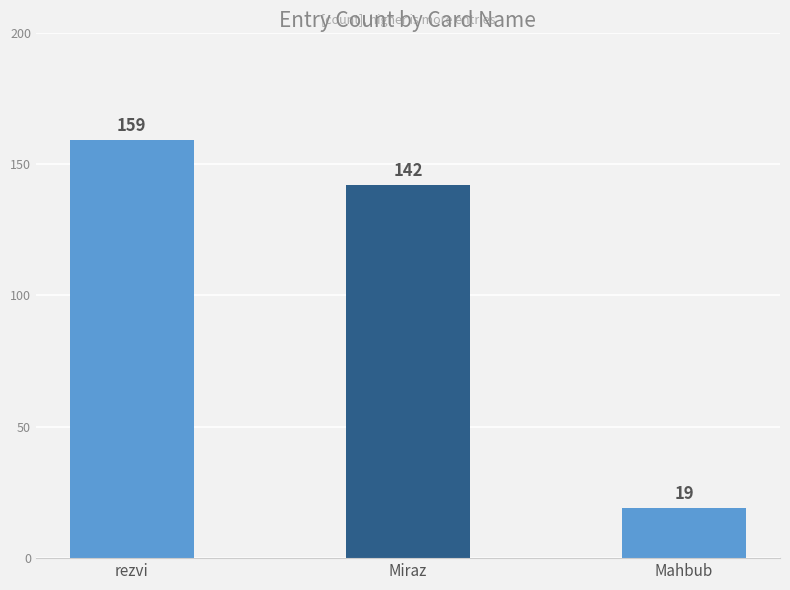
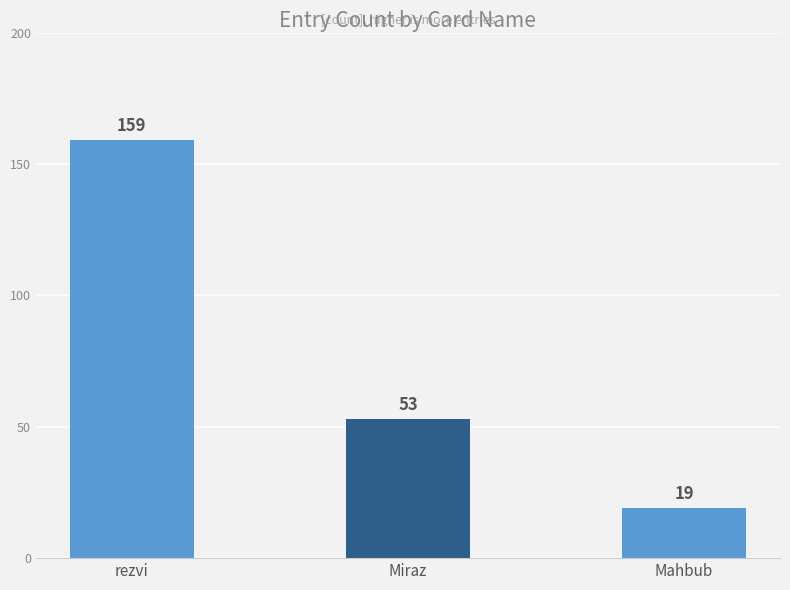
  {
    "rezvi": 159,
-   "Miraz": 142,
+   "Miraz": 53,
    "Mahbub": 19
  }
